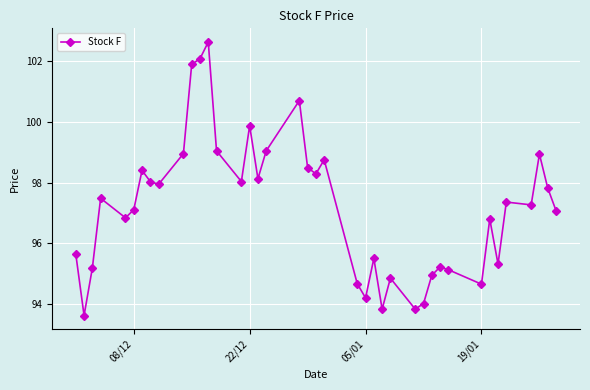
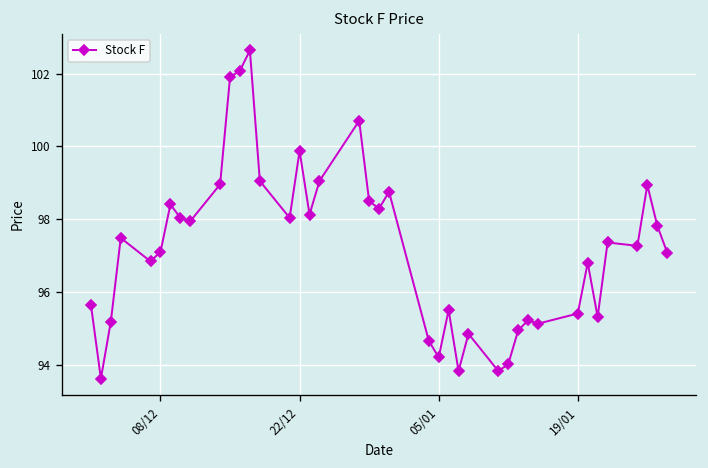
  {
    "08/12": 97.1,
    "22/12": 99.9,
    "05/01": 94.2,
-   "19/01": 94.6
+   "19/01": 95.4
  }
